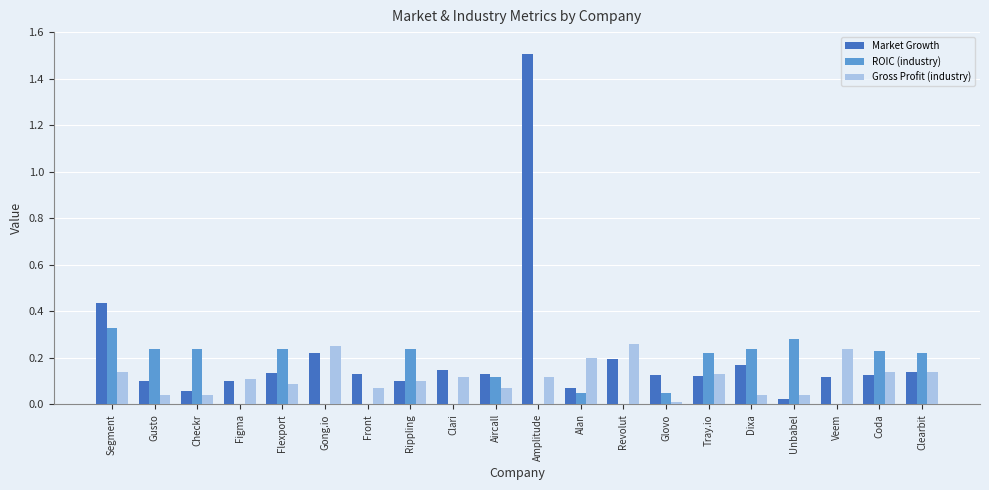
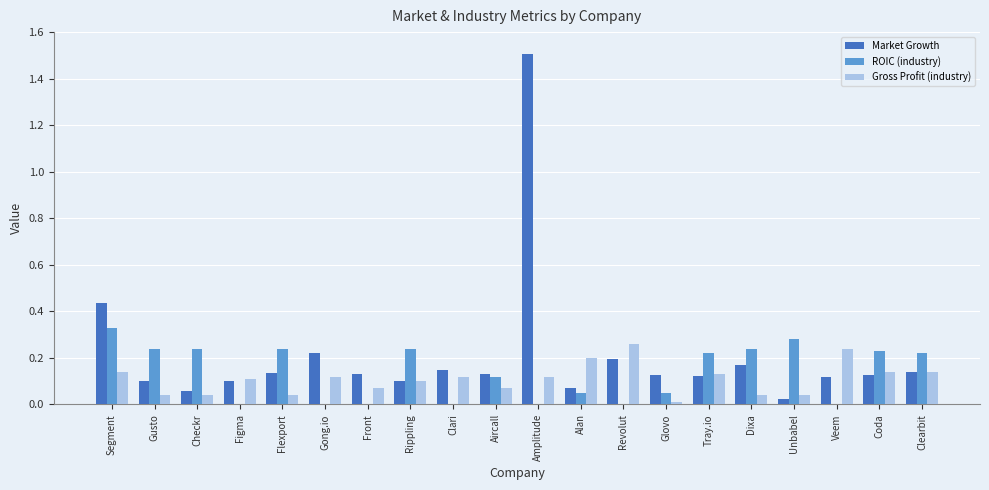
  {
    "Gross Profit (industry)": {
      "Segment": 0.14,
      "Gusto": 0.04,
      "Checkr": 0.04,
      "Figma": 0.11,
-     "Flexport": 0.09,
-     "Gong.io": 0.25,
+     "Flexport": 0.04,
+     "Gong.io": 0.12,
      "Front": 0.07,
      "Rippling": 0.10,
      "Clari": 0.12,
      "Aircall": 0.07,
      "Amplitude": 0.12,
      "Alan": 0.20,
      "Revolut": 0.26,
      "Tray.io": 0.13,
      "Dixa": 0.04,
      "Unbabel": 0.04,
      "Veem": 0.24,
      "Coda": 0.14,
      "Clearbit": 0.14
    }
  }
